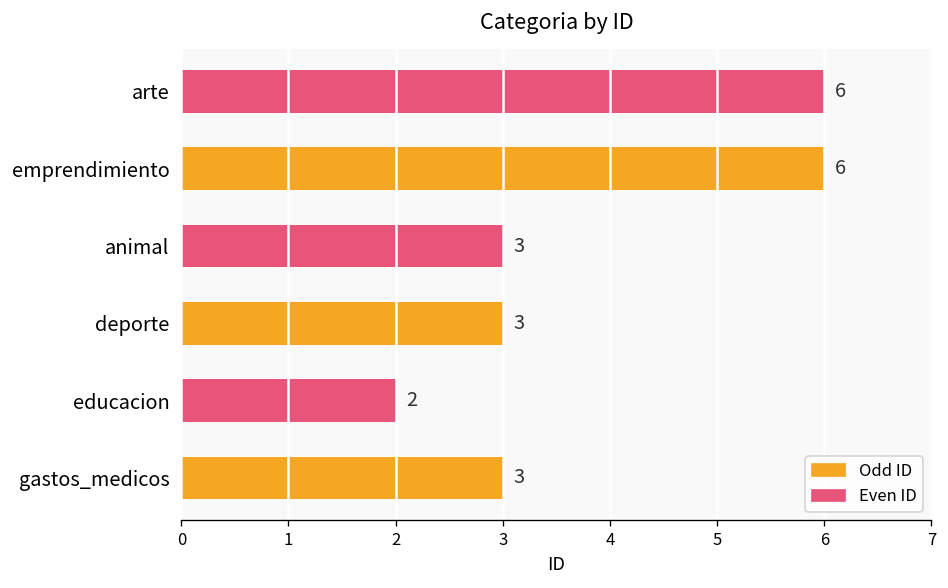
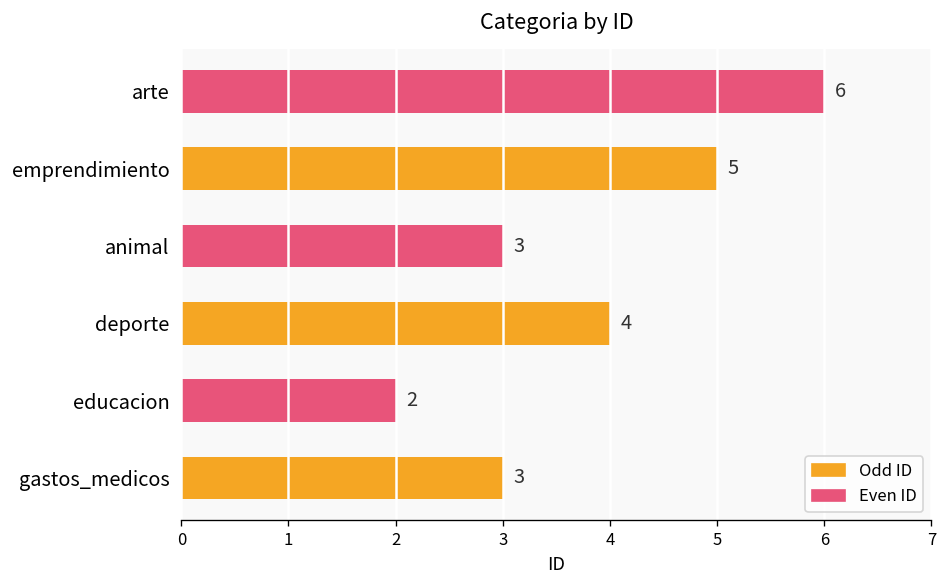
  {
    "arte": 6,
-   "emprendimiento": 6,
+   "emprendimiento": 5,
    "animal": 3,
-   "deporte": 3,
+   "deporte": 4,
    "educacion": 2,
    "gastos_medicos": 3
  }
